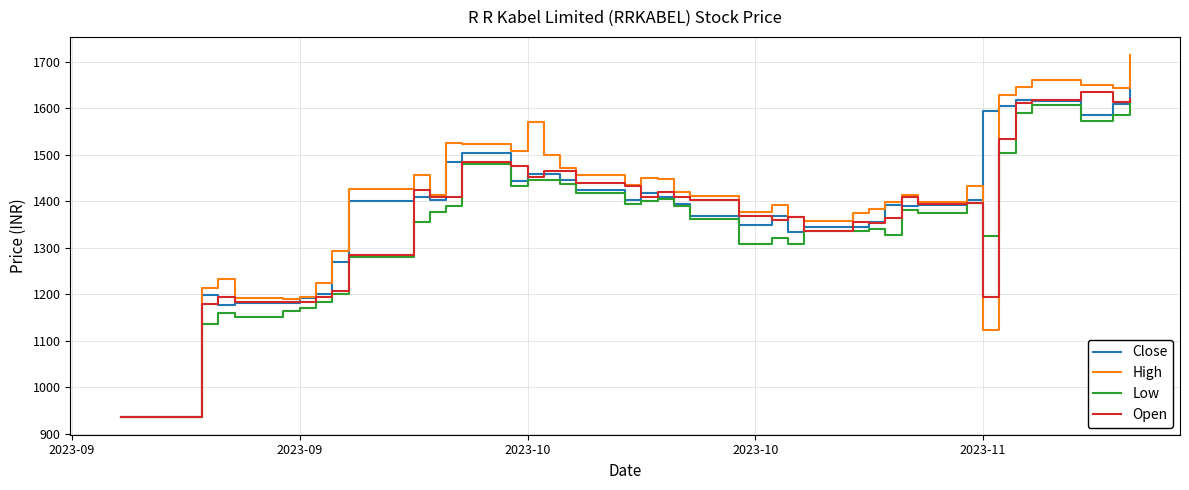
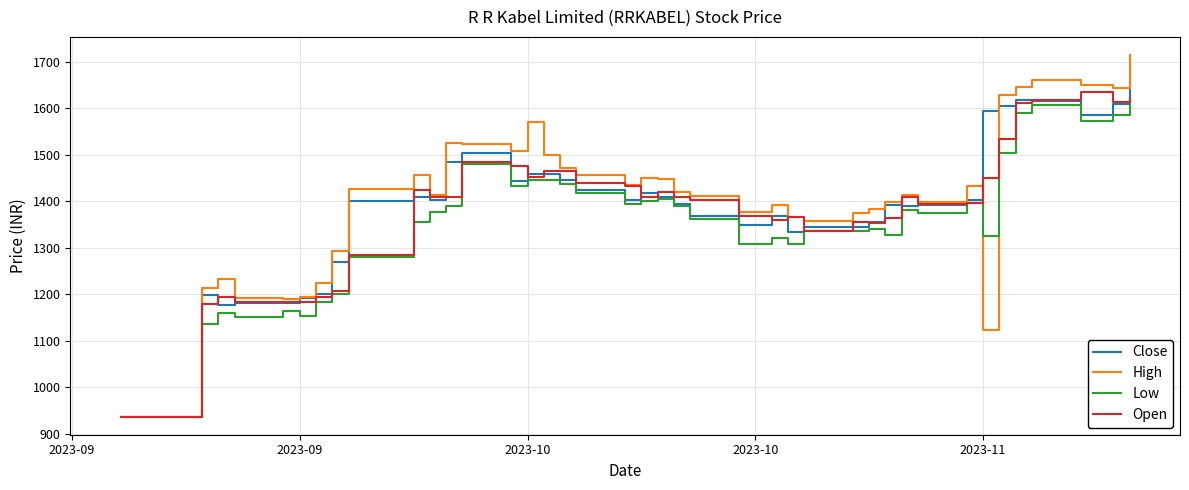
  {
    "Close": {
      "2023-10": 1460,
      "2023-11": 1590
    },
    "High": {
      "2023-10": 1570,
      "2023-11": 1120
    },
    "Low": {
-     "2023-09": 1170,
+     "2023-09": 1150,
      "2023-10": 1450,
      "2023-11": 1330
    },
    "Open": {
      "2023-09": 1180,
      "2023-10": 1450,
-     "2023-11": 1190
+     "2023-11": 1450
    }
  }
